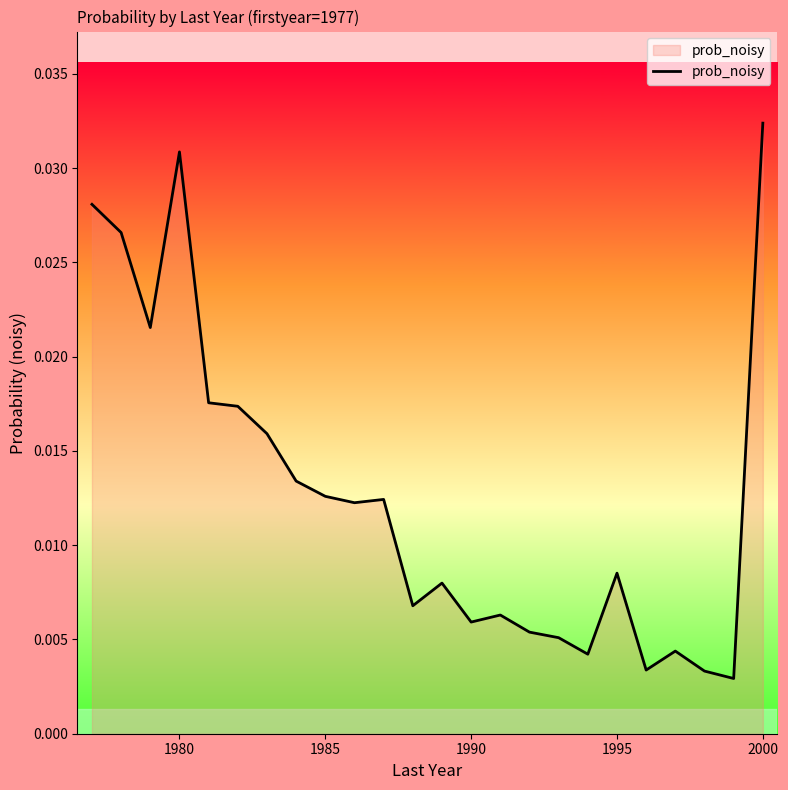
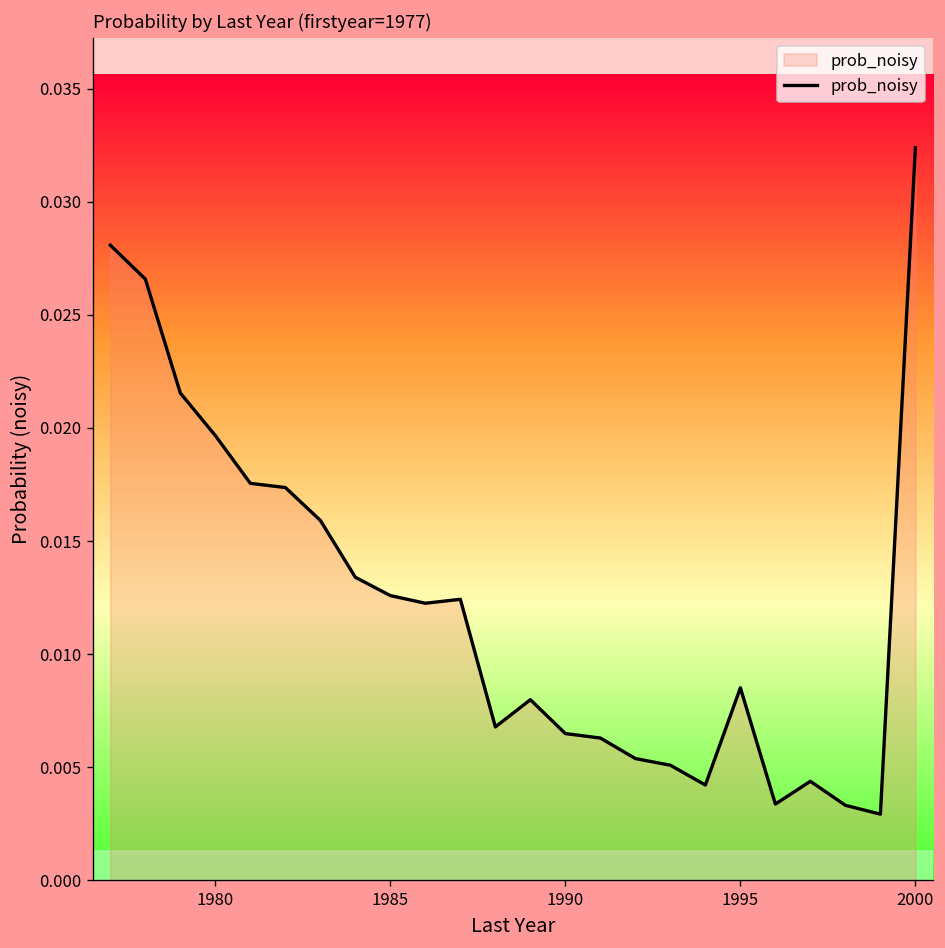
  {
-   "1980": 0.0309,
+   "1980": 0.0197,
    "1985": 0.0126,
-   "1990": 0.0059,
+   "1990": 0.0065,
    "1995": 0.0085,
    "2000": 0.0324
  }
